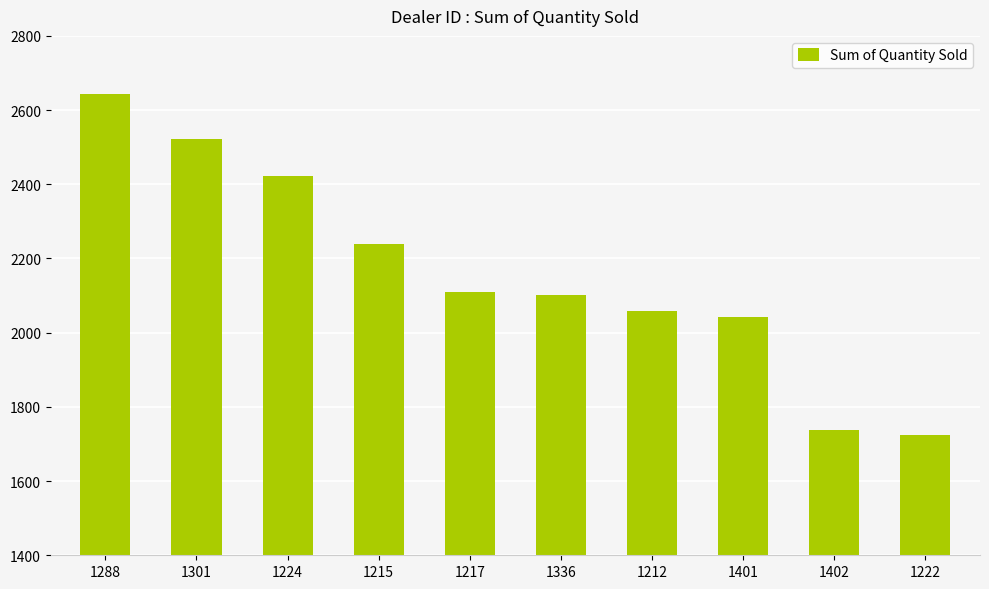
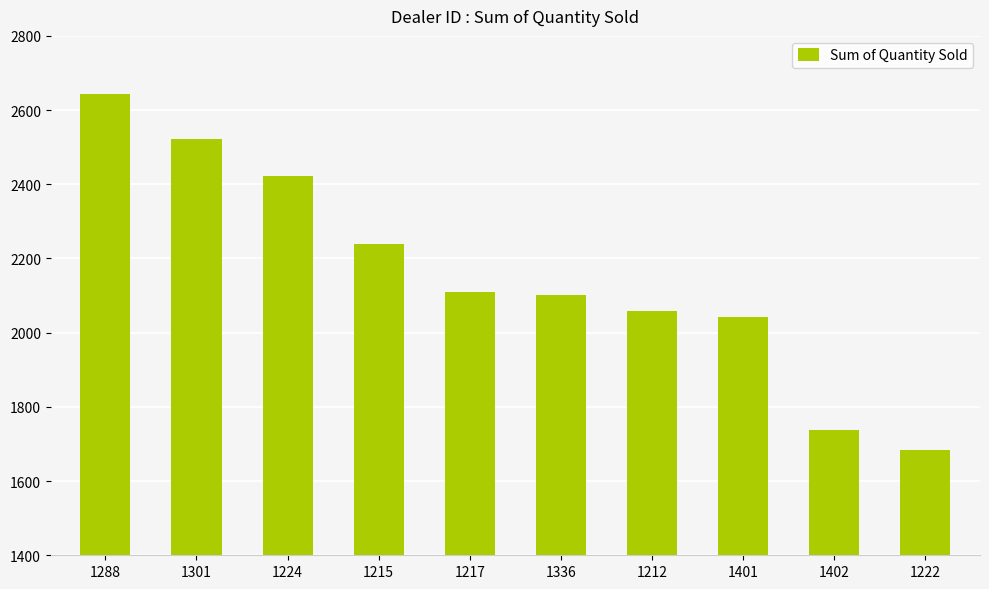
  {
    "1288": 2640,
    "1301": 2520,
    "1224": 2420,
    "1215": 2240,
    "1217": 2110,
    "1336": 2100,
    "1212": 2060,
    "1401": 2040,
    "1402": 1740,
-   "1222": 1720
+   "1222": 1680
  }
